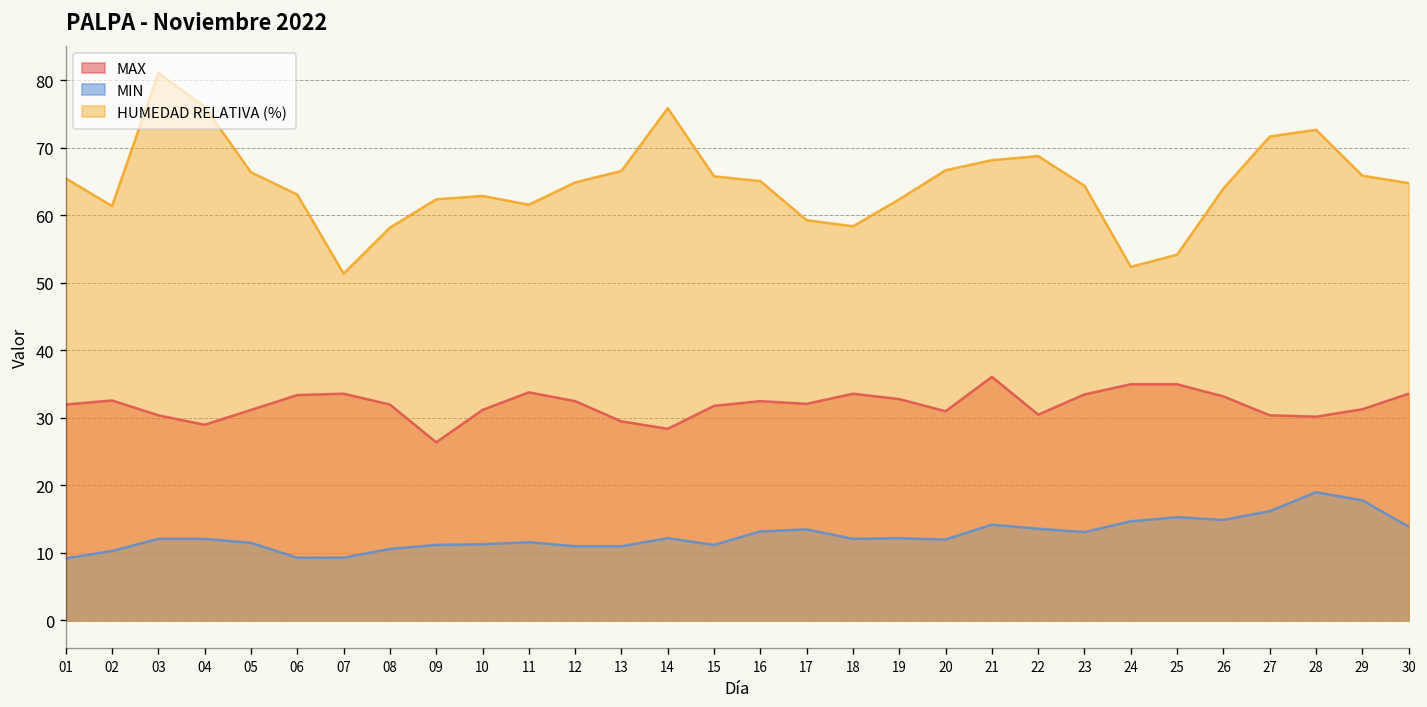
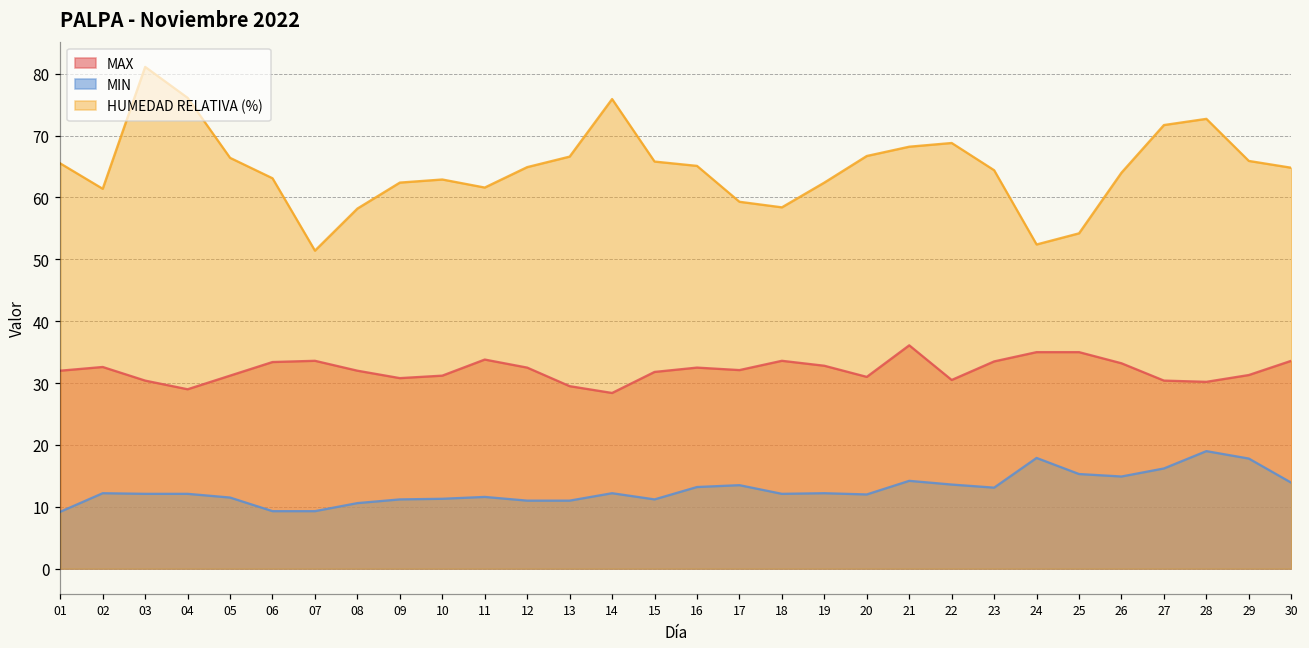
  {
    "MAX": {
      "01": 32,
      "02": 33,
      "03": 30,
      "04": 29,
      "05": 31,
      "06": 33,
      "07": 34,
      "08": 32,
-     "09": 26,
+     "09": 31,
      "10": 31,
      "11": 34,
      "12": 33,
      "13": 30,
      "14": 28,
      "15": 32,
      "16": 33,
      "17": 32,
      "18": 34,
      "19": 33,
      "20": 31,
      "21": 36,
      "22": 31,
      "23": 34,
      "24": 35,
      "25": 35,
      "26": 33,
      "27": 30,
      "28": 30,
      "29": 31,
      "30": 34
    },
    "MIN": {
      "01": 9,
-     "02": 10,
+     "02": 12,
      "03": 12,
      "04": 12,
      "05": 12,
      "06": 9,
      "07": 9,
      "08": 11,
      "09": 11,
      "10": 11,
      "11": 12,
      "12": 11,
      "13": 11,
      "14": 12,
      "15": 11,
      "16": 13,
      "17": 14,
      "18": 12,
      "19": 12,
      "20": 12,
      "21": 14,
      "22": 14,
      "23": 13,
-     "24": 15,
+     "24": 18,
      "25": 15,
      "26": 15,
      "27": 16,
      "28": 19,
      "29": 18,
      "30": 14
    },
    "HUMEDAD RELATIVA (%)": {
      "01": 66,
      "02": 61,
      "05": 66,
      "06": 63,
      "07": 51,
      "08": 58,
      "09": 62,
      "10": 63,
      "11": 62,
      "12": 65,
      "13": 67,
      "14": 76,
      "15": 66,
      "16": 65,
      "17": 59,
      "18": 58,
      "19": 62,
      "20": 67,
      "21": 68,
      "22": 69,
      "23": 64,
      "24": 52,
      "25": 54,
      "26": 64,
      "27": 72,
      "28": 73,
      "29": 66,
      "30": 65
    }
  }
